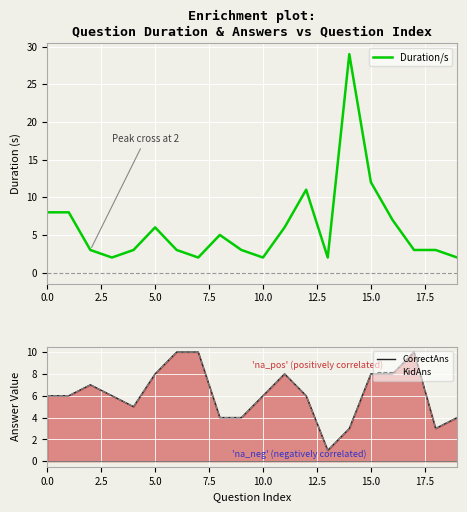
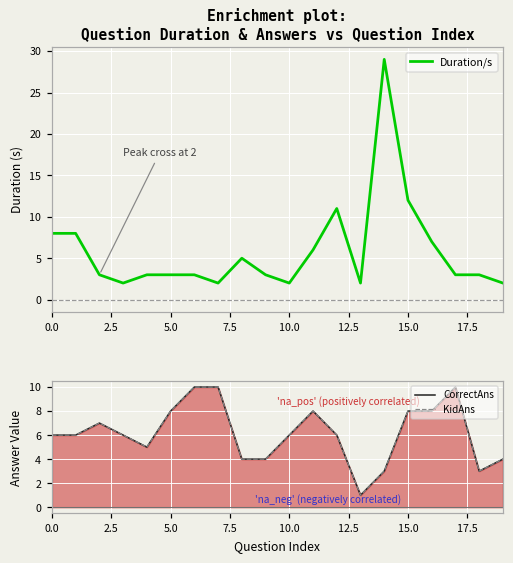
  {
    "Enrichment plot: Question Duration & Answers vs Question Index": {
      "0.0": 8,
-     "5.0": 6,
+     "5.0": 3,
      "10.0": 2,
      "15.0": 12
    }
  }
